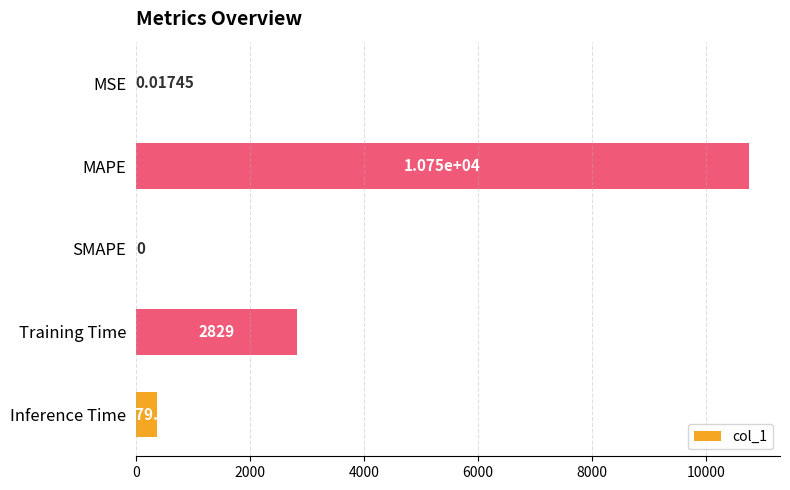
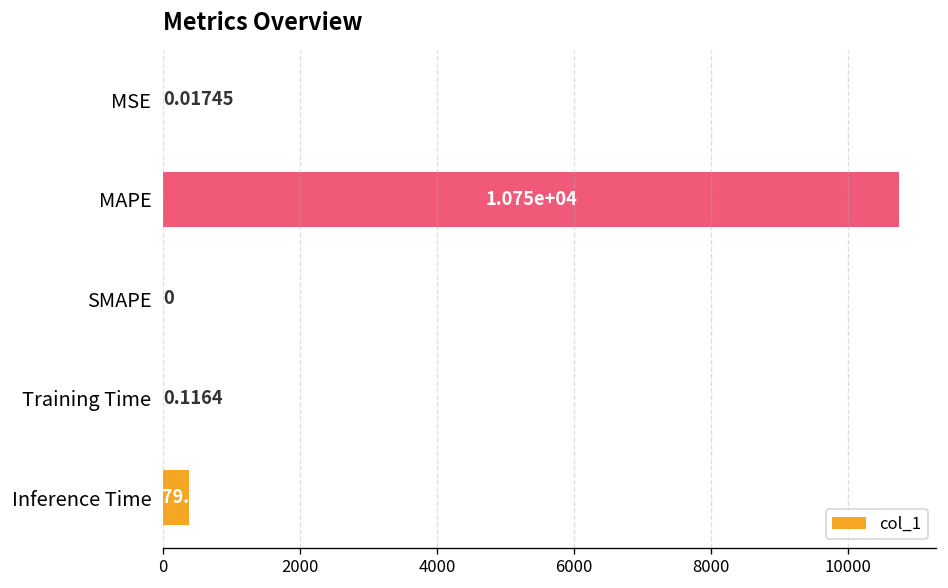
  {
    "MSE": 0.01745,
    "SMAPE": 0,
-   "Training Time": 2829
+   "Training Time": 0.1164
  }
